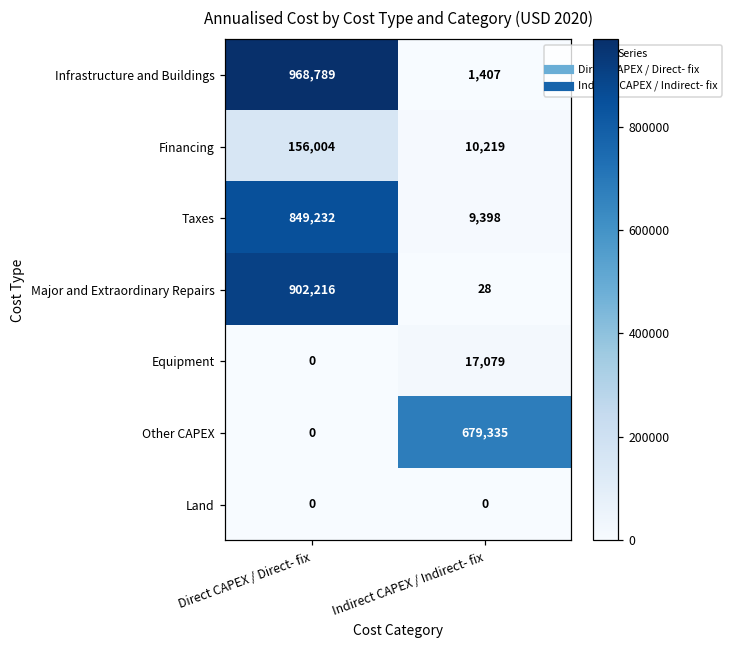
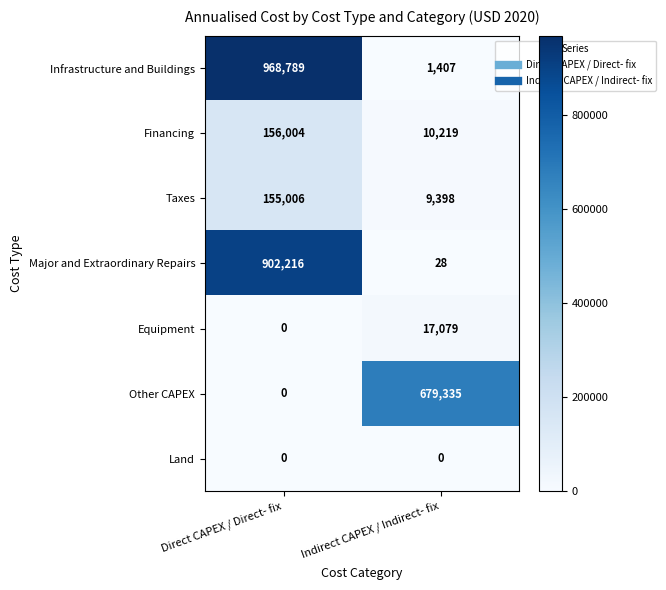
  {
    "Infrastructure and Buildings": {
      "Direct CAPEX / Direct- fix": "968,789",
      "Indirect CAPEX / Indirect- fix": "1,407"
    },
    "Financing": {
      "Direct CAPEX / Direct- fix": "156,004",
      "Indirect CAPEX / Indirect- fix": "10,219"
    },
    "Taxes": {
-     "Direct CAPEX / Direct- fix": "849,232",
+     "Direct CAPEX / Direct- fix": "155,006",
      "Indirect CAPEX / Indirect- fix": "9,398"
    },
    "Major and Extraordinary Repairs": {
      "Direct CAPEX / Direct- fix": "902,216",
      "Indirect CAPEX / Indirect- fix": "28"
    },
    "Equipment": {
      "Direct CAPEX / Direct- fix": "0",
      "Indirect CAPEX / Indirect- fix": "17,079"
    },
    "Other CAPEX": {
      "Direct CAPEX / Direct- fix": "0",
      "Indirect CAPEX / Indirect- fix": "679,335"
    },
    "Land": {
      "Direct CAPEX / Direct- fix": "0",
      "Indirect CAPEX / Indirect- fix": "0"
    }
  }
